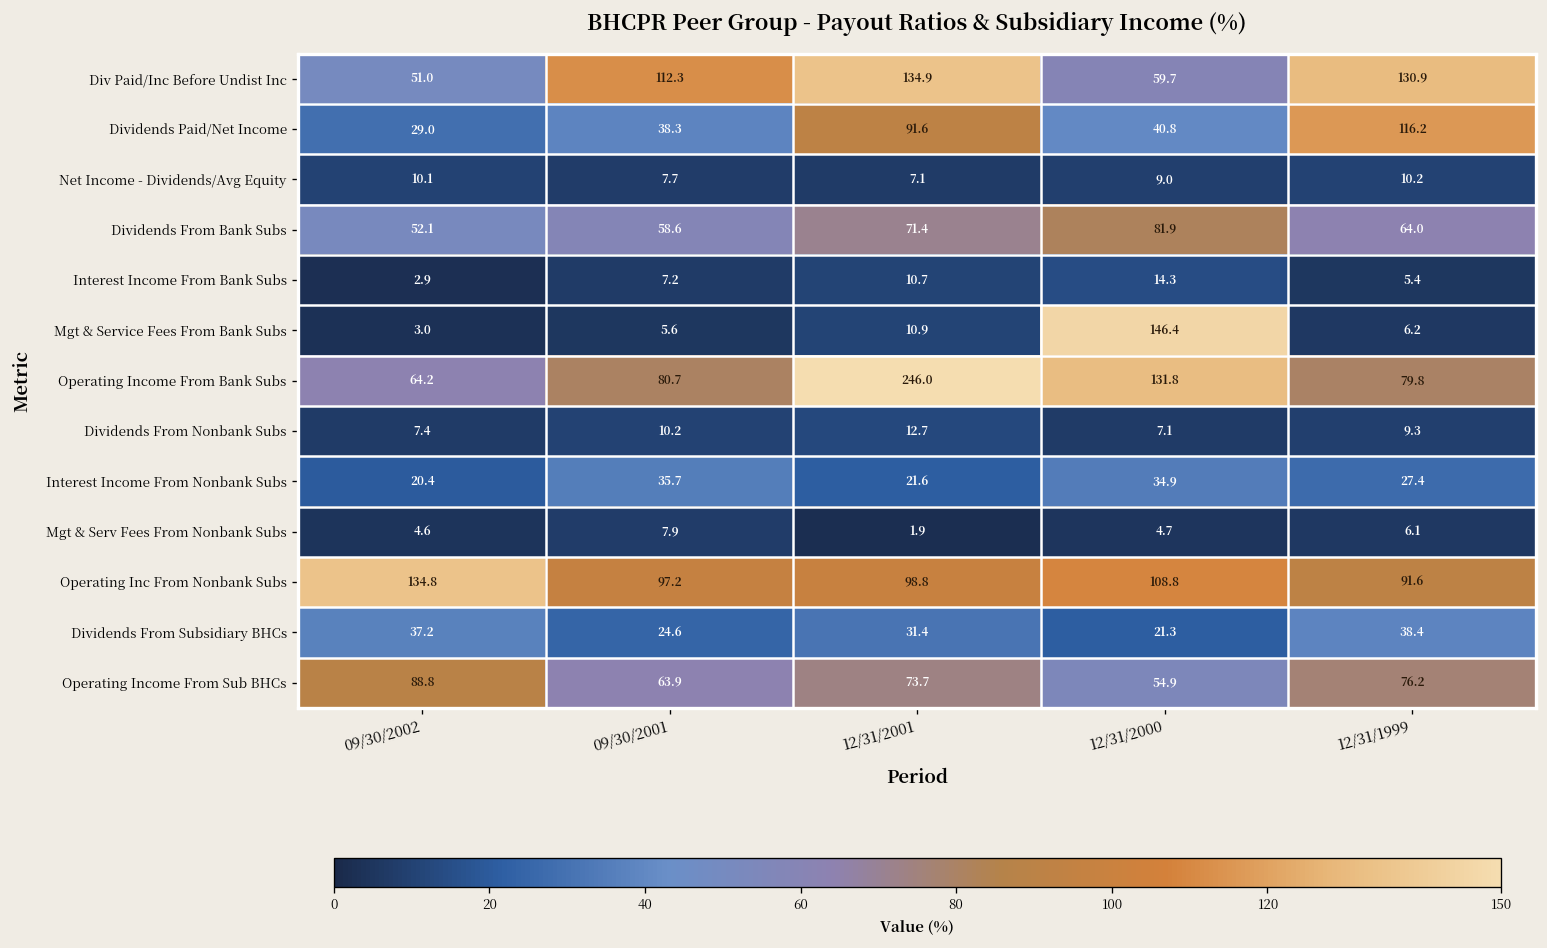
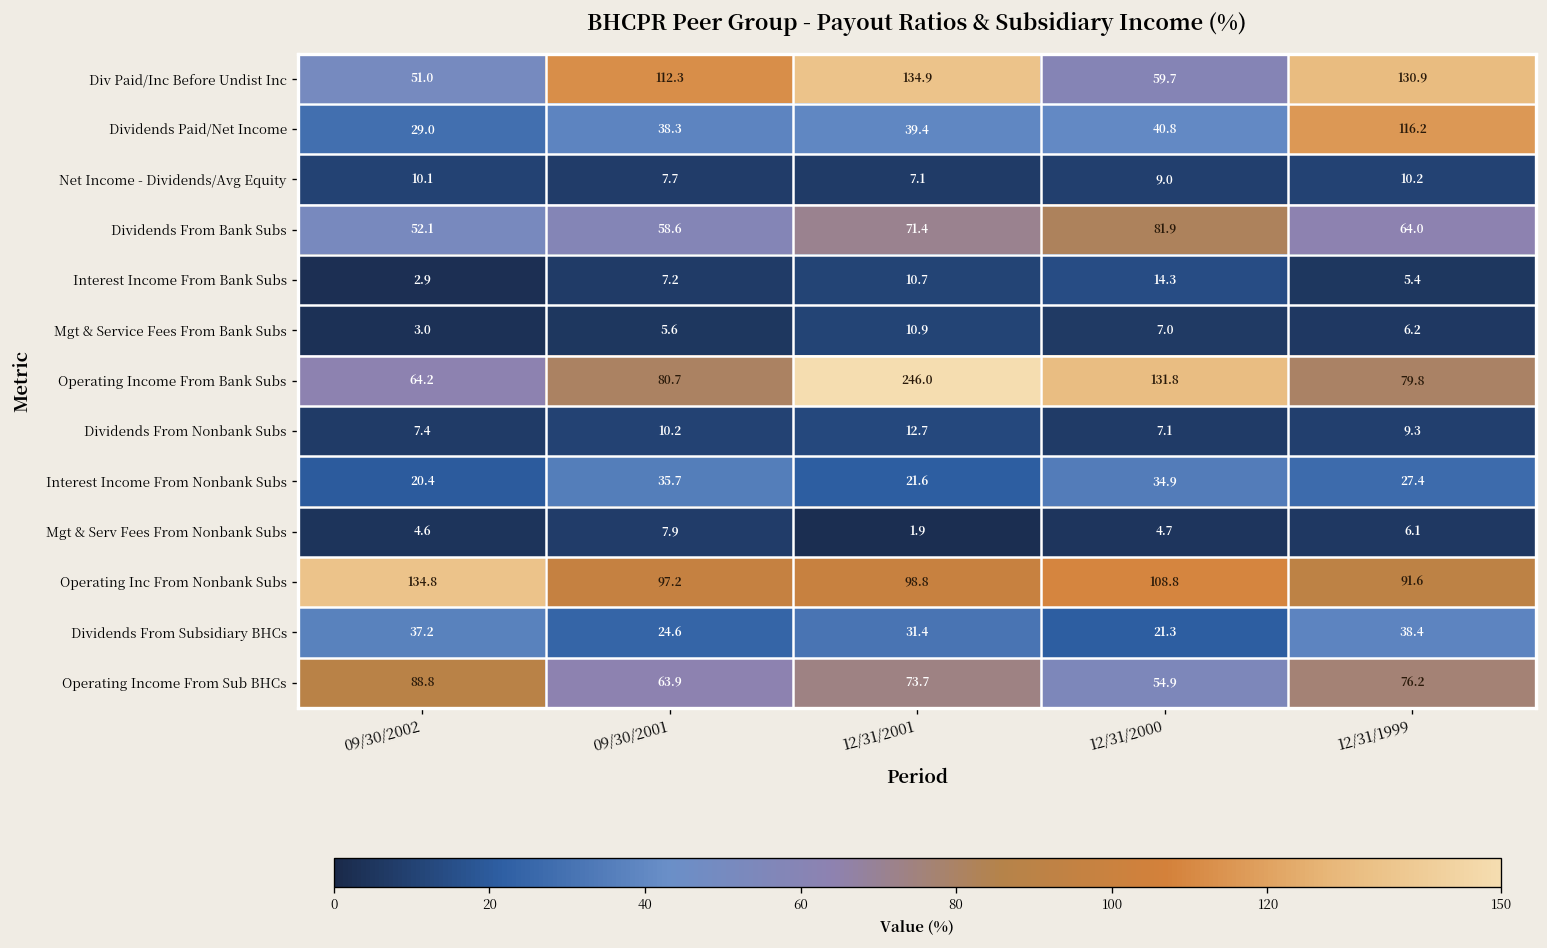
  {
    "Div Paid/Inc Before Undist Inc": {
      "09/30/2002": 51.0,
      "09/30/2001": 112.3,
      "12/31/2001": 134.9,
      "12/31/2000": 59.7,
      "12/31/1999": 130.9
    },
    "Dividends Paid/Net Income": {
      "09/30/2002": 29.0,
      "09/30/2001": 38.3,
-     "12/31/2001": 91.6,
+     "12/31/2001": 39.4,
      "12/31/2000": 40.8,
      "12/31/1999": 116.2
    },
    "Net Income - Dividends/Avg Equity": {
      "09/30/2002": 10.1,
      "09/30/2001": 7.7,
      "12/31/2001": 7.1,
      "12/31/2000": 9.0,
      "12/31/1999": 10.2
    },
    "Dividends From Bank Subs": {
      "09/30/2002": 52.1,
      "09/30/2001": 58.6,
      "12/31/2001": 71.4,
      "12/31/2000": 81.9,
      "12/31/1999": 64.0
    },
    "Interest Income From Bank Subs": {
      "09/30/2002": 2.9,
      "09/30/2001": 7.2,
      "12/31/2001": 10.7,
      "12/31/2000": 14.3,
      "12/31/1999": 5.4
    },
    "Mgt & Service Fees From Bank Subs": {
      "09/30/2002": 3.0,
      "09/30/2001": 5.6,
      "12/31/2001": 10.9,
-     "12/31/2000": 146.4,
+     "12/31/2000": 7.0,
      "12/31/1999": 6.2
    },
    "Operating Income From Bank Subs": {
      "09/30/2002": 64.2,
      "09/30/2001": 80.7,
      "12/31/2001": 246.0,
      "12/31/2000": 131.8,
      "12/31/1999": 79.8
    },
    "Dividends From Nonbank Subs": {
      "09/30/2002": 7.4,
      "09/30/2001": 10.2,
      "12/31/2001": 12.7,
      "12/31/2000": 7.1,
      "12/31/1999": 9.3
    },
    "Interest Income From Nonbank Subs": {
      "09/30/2002": 20.4,
      "09/30/2001": 35.7,
      "12/31/2001": 21.6,
      "12/31/2000": 34.9,
      "12/31/1999": 27.4
    },
    "Mgt & Serv Fees From Nonbank Subs": {
      "09/30/2002": 4.6,
      "09/30/2001": 7.9,
      "12/31/2001": 1.9,
      "12/31/2000": 4.7,
      "12/31/1999": 6.1
    },
    "Operating Inc From Nonbank Subs": {
      "09/30/2002": 134.8,
      "09/30/2001": 97.2,
      "12/31/2001": 98.8,
      "12/31/2000": 108.8,
      "12/31/1999": 91.6
    },
    "Dividends From Subsidiary BHCs": {
      "09/30/2002": 37.2,
      "09/30/2001": 24.6,
      "12/31/2001": 31.4,
      "12/31/2000": 21.3,
      "12/31/1999": 38.4
    },
    "Operating Income From Sub BHCs": {
      "09/30/2002": 88.8,
      "09/30/2001": 63.9,
      "12/31/2001": 73.7,
      "12/31/2000": 54.9,
      "12/31/1999": 76.2
    }
  }
